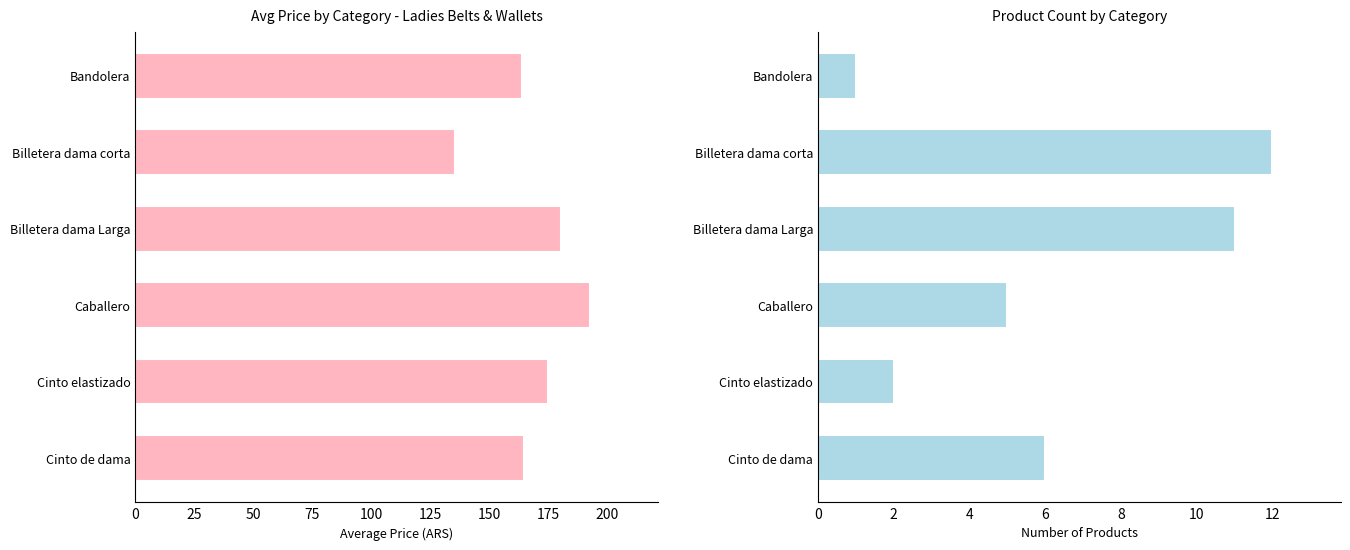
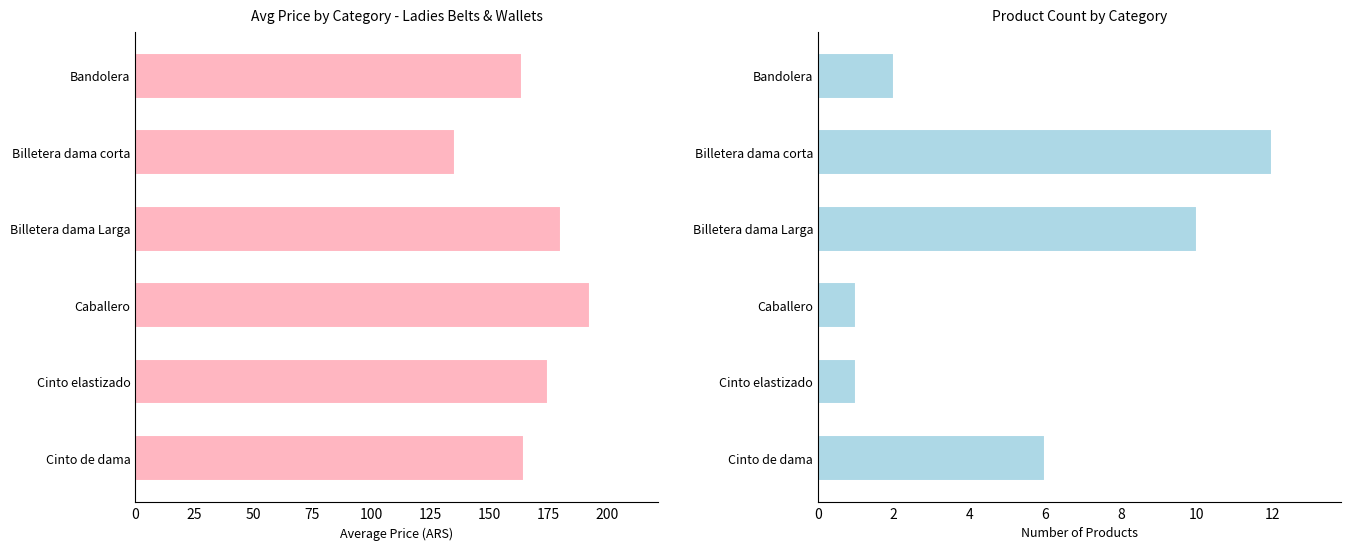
  {
    "Avg Price by Category - Ladies Belts & Wallets": {
      "Bandolera": 164,
      "Billetera dama corta": 135,
      "Billetera dama Larga": 180,
      "Caballero": 193,
      "Cinto elastizado": 175,
      "Cinto de dama": 165
    },
    "Product Count by Category": {
-     "Bandolera": 1,
+     "Bandolera": 2,
      "Billetera dama corta": 12,
-     "Billetera dama Larga": 11,
-     "Caballero": 5,
-     "Cinto elastizado": 2,
+     "Billetera dama Larga": 10,
+     "Caballero": 1,
+     "Cinto elastizado": 1,
      "Cinto de dama": 6
    }
  }
